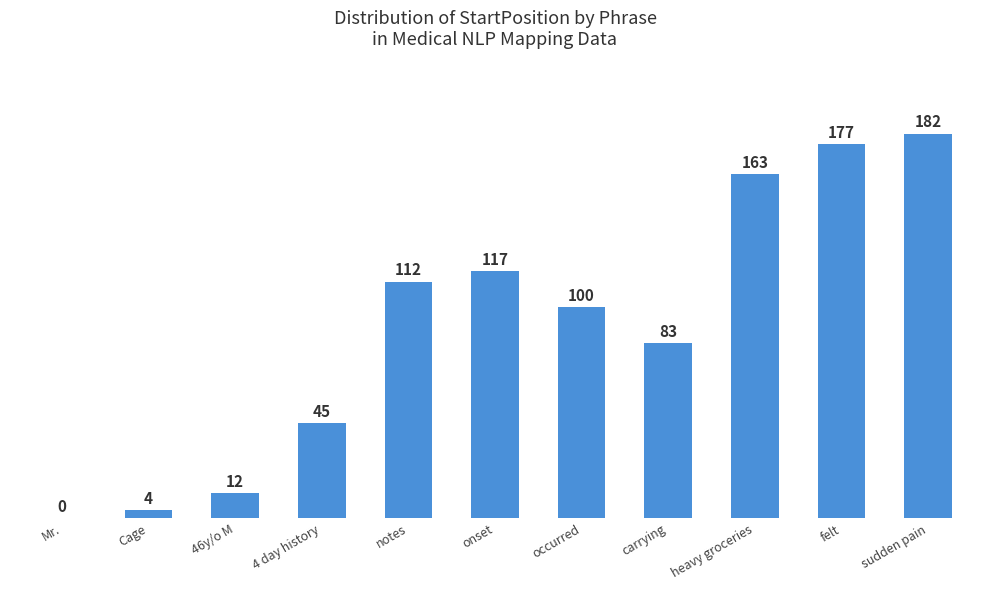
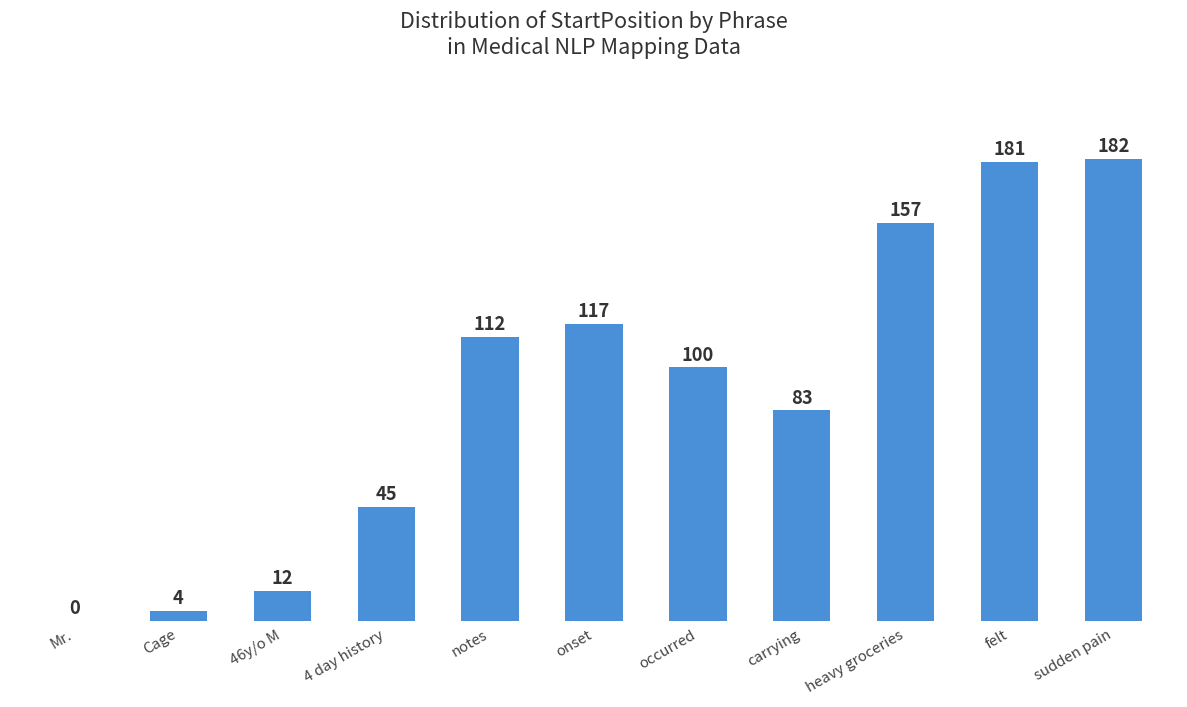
  {
    "Mr.": 0,
    "Cage": 4,
    "46y/o M": 12,
    "4 day history": 45,
    "notes": 112,
    "onset": 117,
    "occurred": 100,
    "carrying": 83,
-   "heavy groceries": 163,
-   "felt": 177,
+   "heavy groceries": 157,
+   "felt": 181,
    "sudden pain": 182
  }
